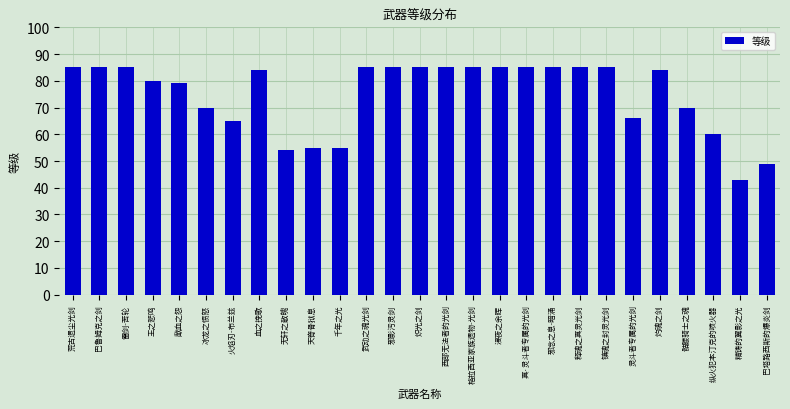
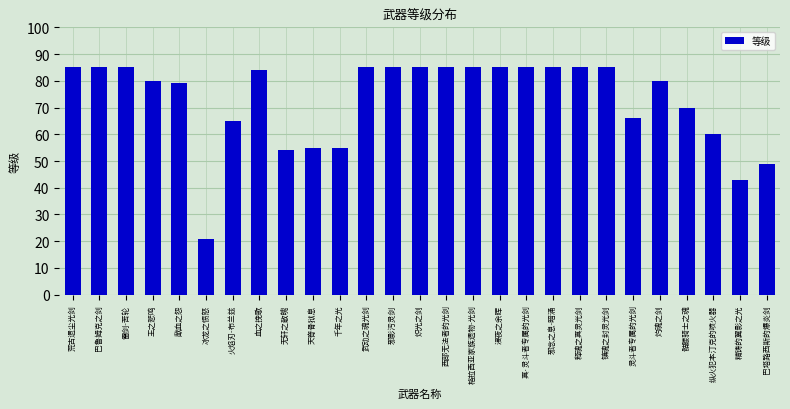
  {
    "荒古遗尘光剑": 85,
    "巴鲁姆克之剑": 85,
    "雷剑-苦轮": 85,
    "王之悲鸣": 80,
    "歃血之怨": 79,
-   "冰龙之愤怒": 70,
+   "冰龙之愤怒": 21,
    "火焰刃-布兰兹": 65,
    "血之挽歌": 84,
    "无轩之散魄": 54,
    "天脊骨狱息": 55,
    "千年之光": 55,
    "武动之魂光剑": 85,
    "邪影污灵剑": 85,
    "炽光之剑": 85,
    "西部无法者的光剑": 85,
    "格拉西亚家族遗物-光剑": 85,
    "浸夜之余晖": 85,
    "真·灵斗者专属的光剑": 85,
    "邪念之息-暗涌": 85,
    "释魂之真灵光剑": 85,
    "镇魂之封灵光剑": 85,
    "灵斗者专属的光剑": 66,
-   "灼魂之剑": 84,
+   "灼魂之剑": 80,
    "骷髅骑士之魂": 70,
    "纵火犯本汀克的喷火器": 60,
    "精铸的翼影之光": 43,
    "巴塔路西斯的爆炎剑": 49
  }
